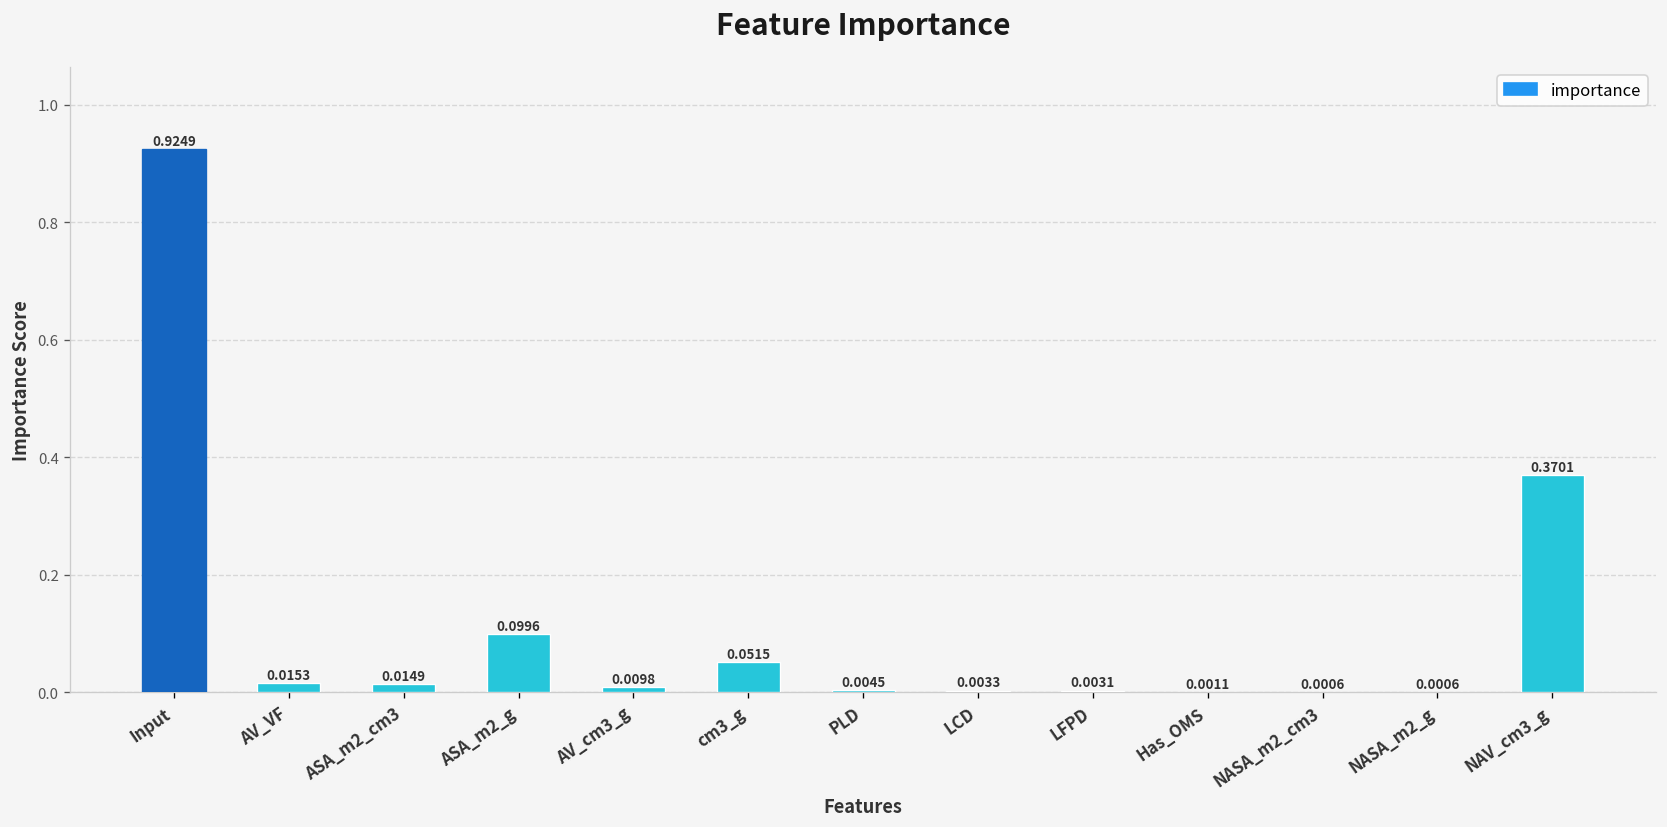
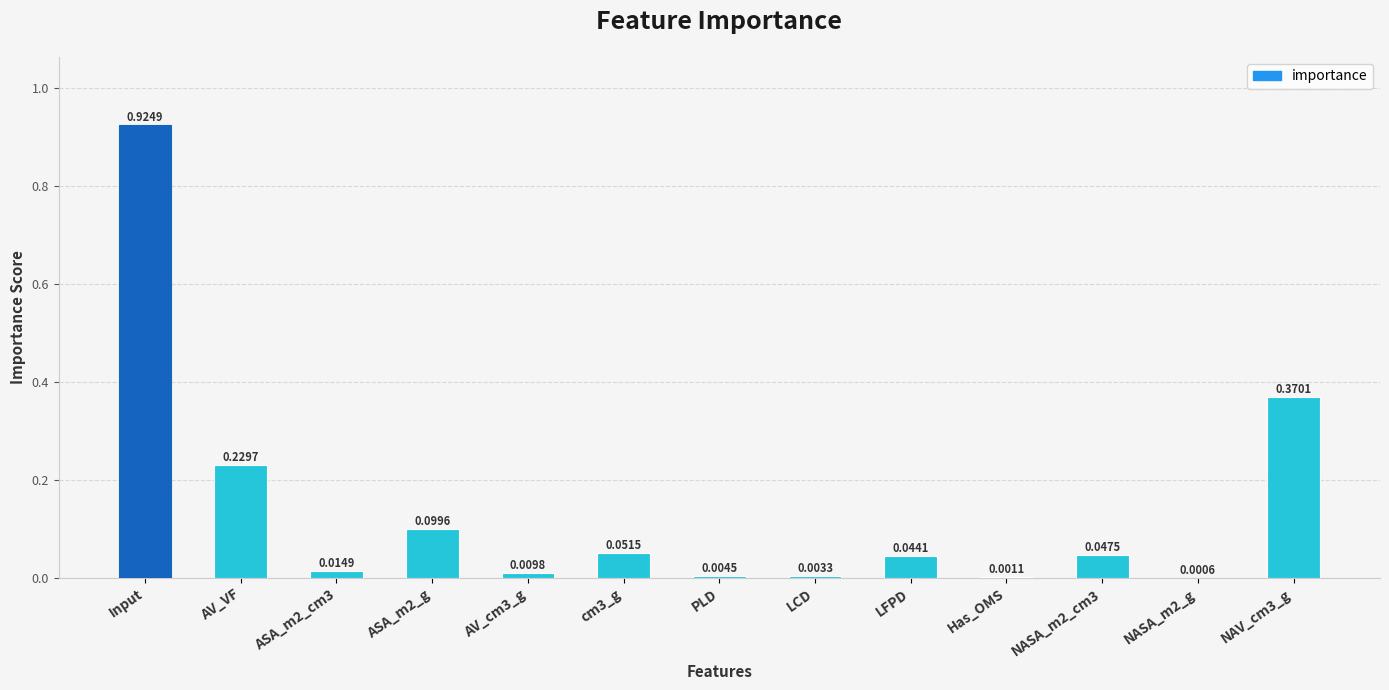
  {
    "Input": 0.9249,
-   "AV_VF": 0.0153,
+   "AV_VF": 0.2297,
    "ASA_m2_cm3": 0.0149,
    "ASA_m2_g": 0.0996,
    "AV_cm3_g": 0.0098,
    "cm3_g": 0.0515,
    "PLD": 0.0045,
    "LCD": 0.0033,
-   "LFPD": 0.0031,
+   "LFPD": 0.0441,
    "Has_OMS": 0.0011,
-   "NASA_m2_cm3": 0.0006,
+   "NASA_m2_cm3": 0.0475,
    "NASA_m2_g": 0.0006,
    "NAV_cm3_g": 0.3701
  }
